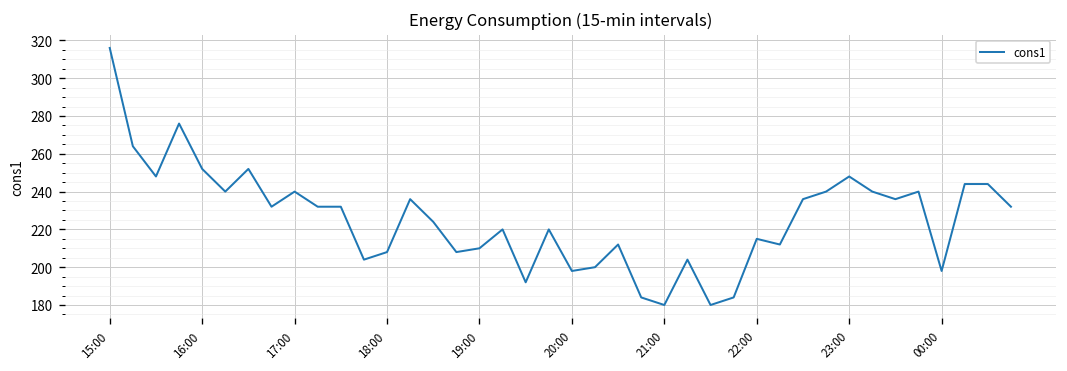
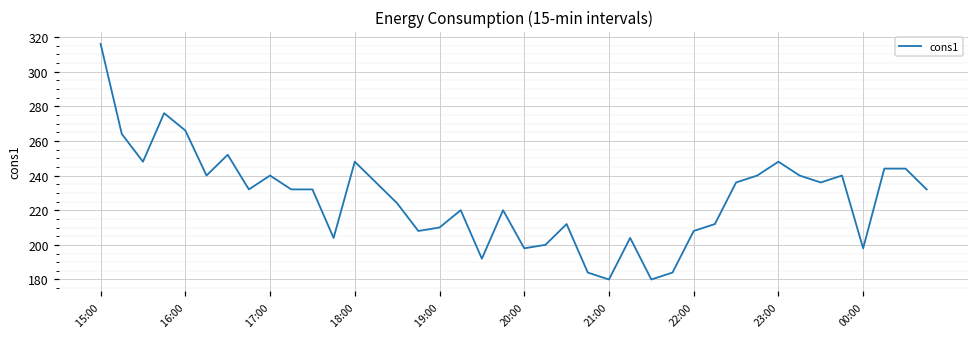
  {
    "15:00": 316,
-   "16:00": 252,
+   "16:00": 266,
    "17:00": 240,
-   "18:00": 208,
+   "18:00": 248,
    "19:00": 210,
    "20:00": 198,
    "21:00": 180,
-   "22:00": 215,
+   "22:00": 208,
    "23:00": 248,
    "00:00": 198
  }
